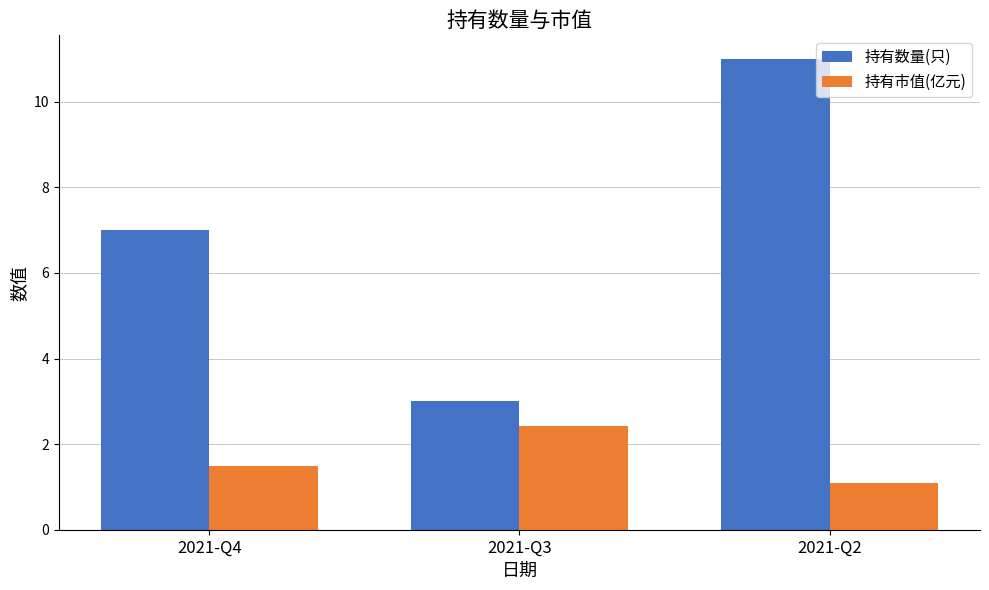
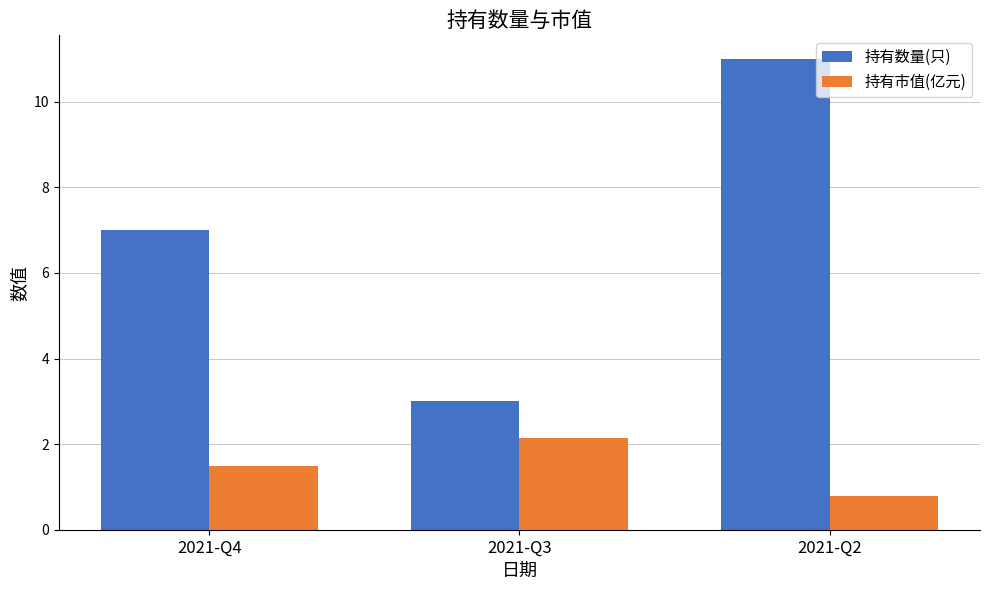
  {
    "持有数量(只)": {
      "2021-Q4": 7.0,
      "2021-Q3": 3.0,
      "2021-Q2": 11.0
    },
    "持有市值(亿元)": {
      "2021-Q4": 1.5,
-     "2021-Q3": 2.4,
-     "2021-Q2": 1.1
+     "2021-Q3": 2.2,
+     "2021-Q2": 0.8
    }
  }
